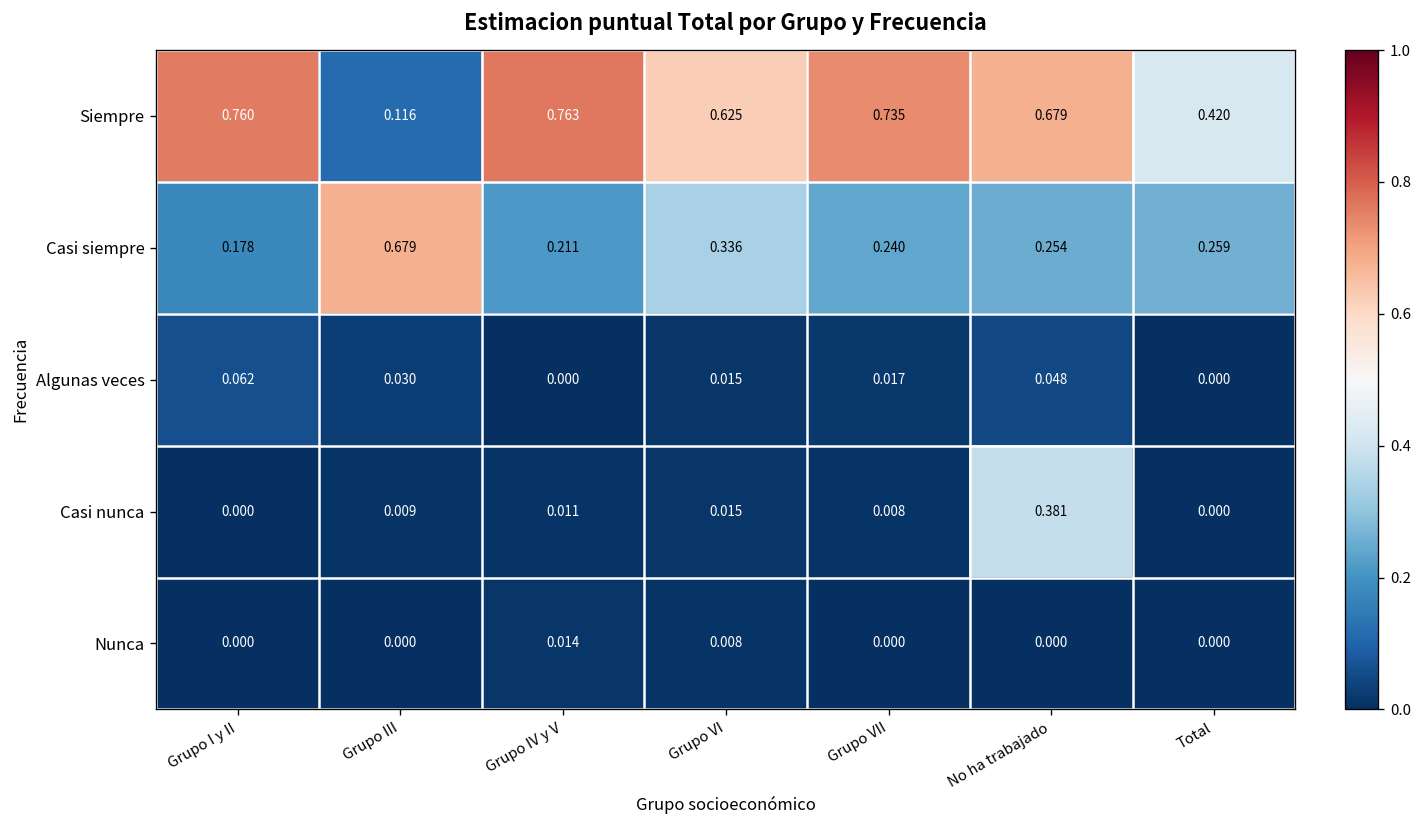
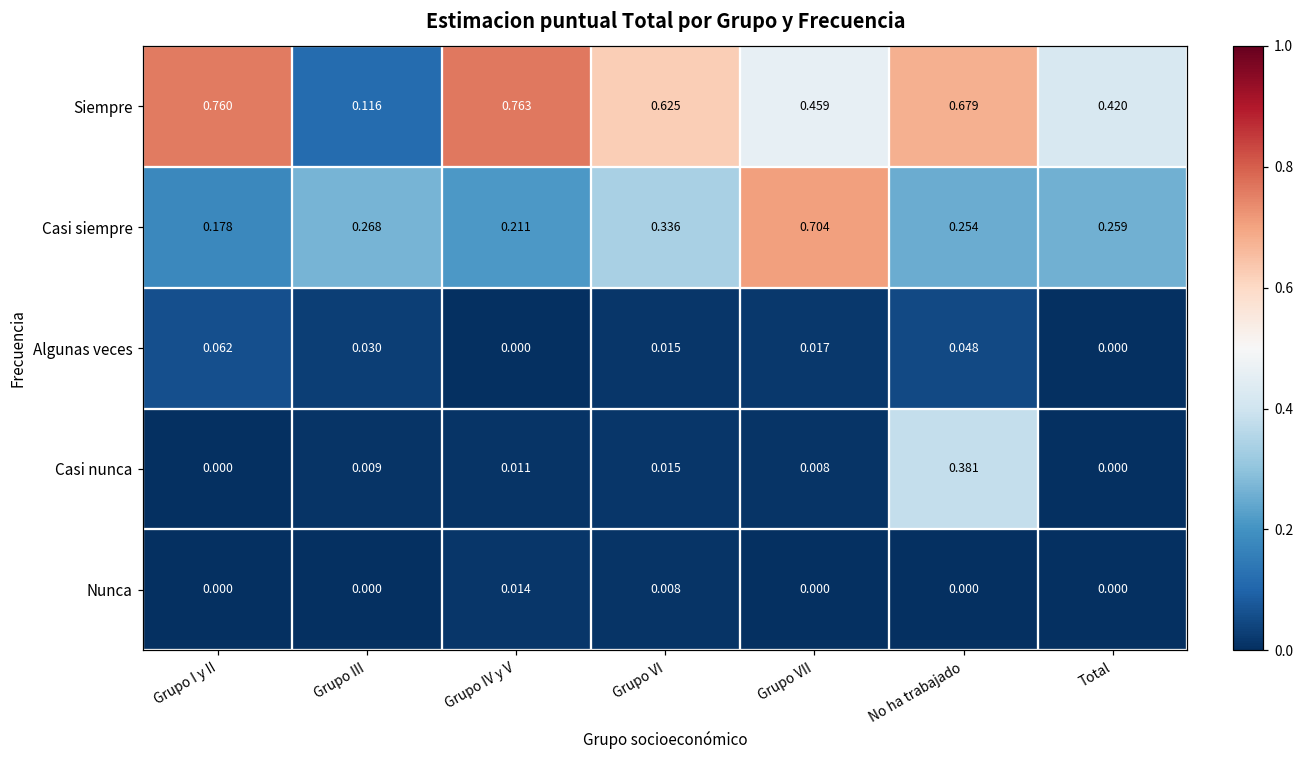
  {
    "Siempre": {
      "Grupo I y II": 0.760,
      "Grupo III": 0.116,
      "Grupo IV y V": 0.763,
      "Grupo VI": 0.625,
-     "Grupo VII": 0.735,
+     "Grupo VII": 0.459,
      "No ha trabajado": 0.679,
      "Total": 0.420
    },
    "Casi siempre": {
      "Grupo I y II": 0.178,
-     "Grupo III": 0.679,
+     "Grupo III": 0.268,
      "Grupo IV y V": 0.211,
      "Grupo VI": 0.336,
-     "Grupo VII": 0.240,
+     "Grupo VII": 0.704,
      "No ha trabajado": 0.254,
      "Total": 0.259
    },
    "Algunas veces": {
      "Grupo I y II": 0.062,
      "Grupo III": 0.030,
      "Grupo IV y V": 0.000,
      "Grupo VI": 0.015,
      "Grupo VII": 0.017,
      "No ha trabajado": 0.048,
      "Total": 0.000
    },
    "Casi nunca": {
      "Grupo I y II": 0.000,
      "Grupo III": 0.009,
      "Grupo IV y V": 0.011,
      "Grupo VI": 0.015,
      "Grupo VII": 0.008,
      "No ha trabajado": 0.381,
      "Total": 0.000
    },
    "Nunca": {
      "Grupo I y II": 0.000,
      "Grupo III": 0.000,
      "Grupo IV y V": 0.014,
      "Grupo VI": 0.008,
      "Grupo VII": 0.000,
      "No ha trabajado": 0.000,
      "Total": 0.000
    }
  }
